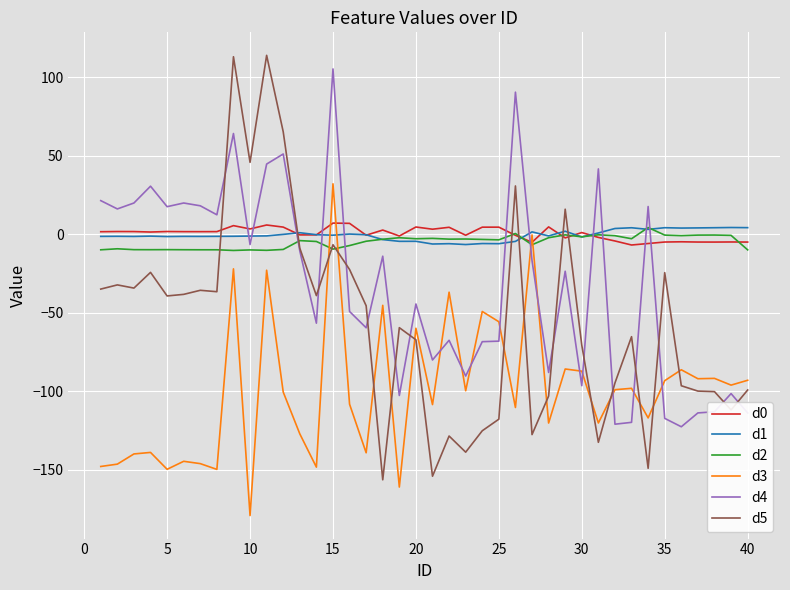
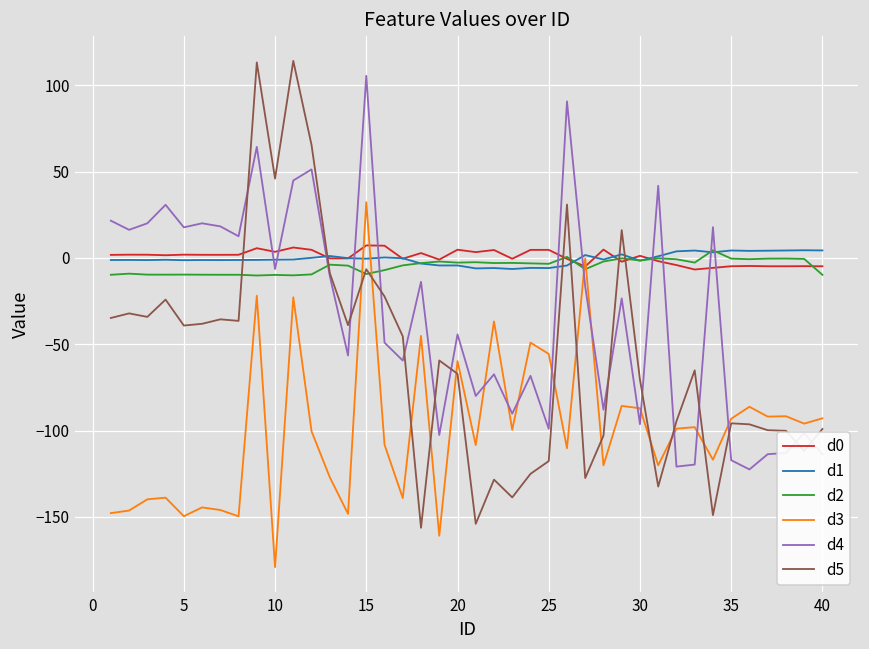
  {
    "d0": {
      "5": 2,
      "10": 4,
      "15": 7,
      "20": 5,
      "25": 5,
      "30": 1,
      "35": -5,
      "40": -5
    },
    "d1": {
      "5": -1,
      "10": -1,
      "15": 0,
      "20": -4,
      "25": -6,
      "35": 4,
      "40": 4
    },
    "d2": {
      "5": -10,
      "10": -10,
      "15": -9,
      "20": -3,
      "25": -3,
      "35": 0,
      "40": -10
    },
    "d3": {
      "5": -150,
      "10": -179,
      "15": 32,
      "20": -60,
      "25": -56,
      "30": -87,
      "35": -93,
      "40": -93
    },
    "d4": {
      "5": 18,
      "10": -6,
      "15": 105,
      "20": -44,
-     "25": -68,
+     "25": -99,
      "30": -96,
      "35": -117
    },
    "d5": {
      "5": -39,
      "10": 46,
      "15": -7,
      "20": -67,
      "25": -118,
      "30": -71,
-     "35": -24,
+     "35": -96,
      "40": -99
    }
  }
